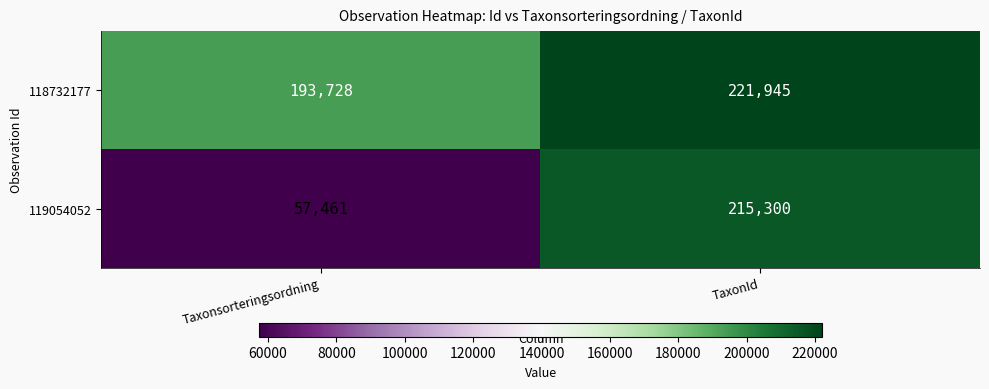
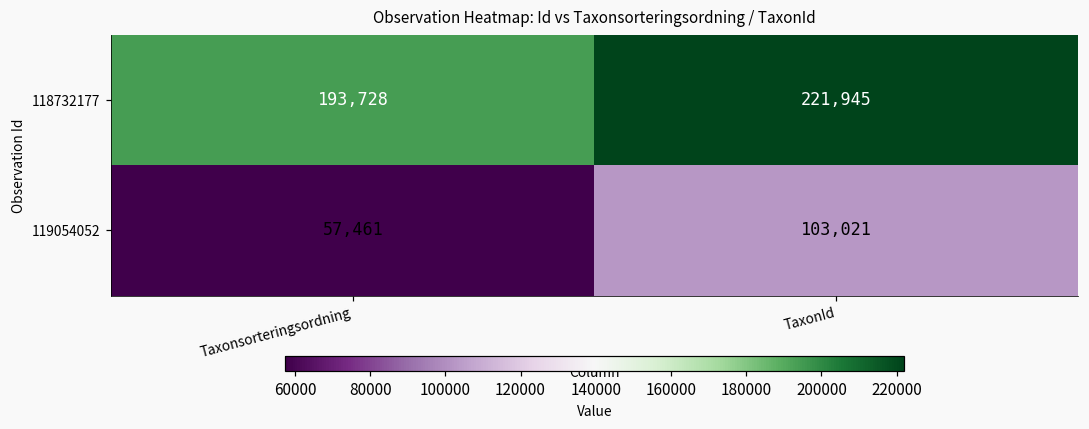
  {
    "118732177": {
      "Taxonsorteringsordning": "193,728",
      "TaxonId": "221,945"
    },
    "119054052": {
      "Taxonsorteringsordning": "57,461",
-     "TaxonId": "215,300"
+     "TaxonId": "103,021"
    }
  }
